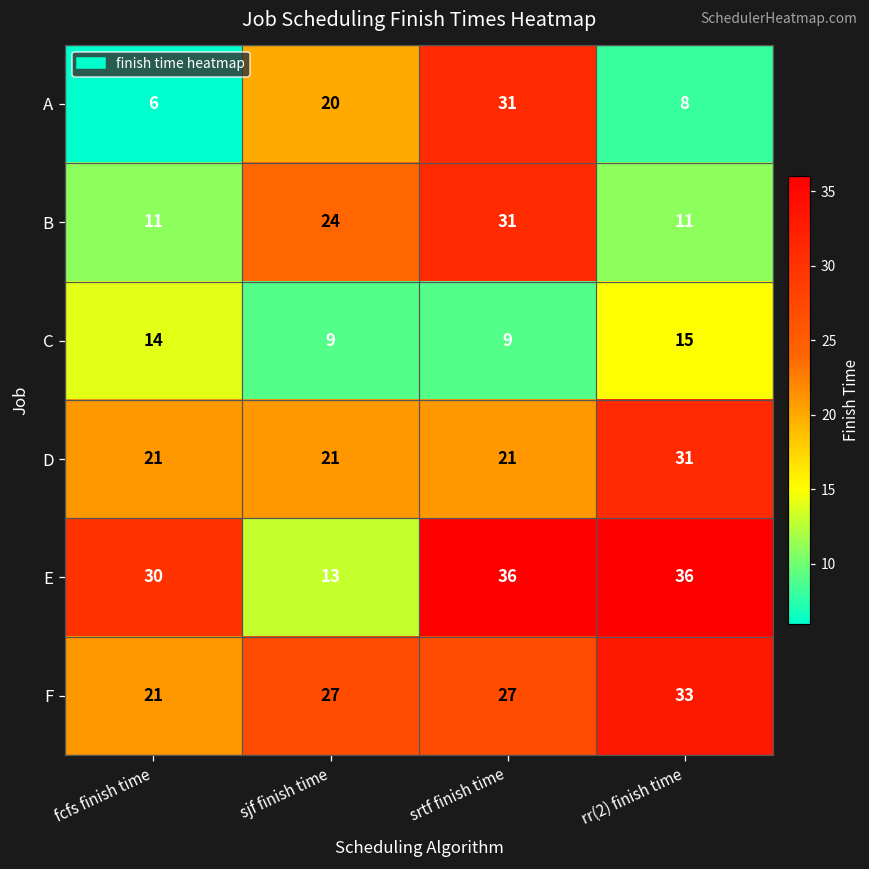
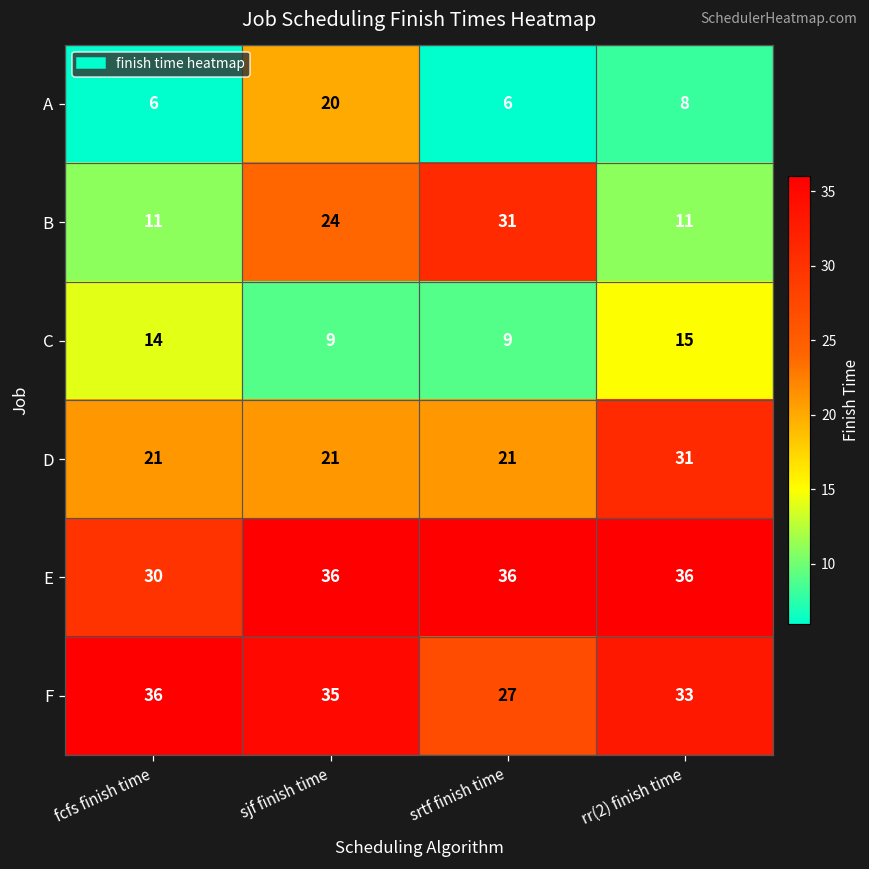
  {
    "A": {
      "fcfs finish time": 6,
      "sjf finish time": 20,
-     "srtf finish time": 31,
+     "srtf finish time": 6,
      "rr(2) finish time": 8
    },
    "B": {
      "fcfs finish time": 11,
      "sjf finish time": 24,
      "srtf finish time": 31,
      "rr(2) finish time": 11
    },
    "C": {
      "fcfs finish time": 14,
      "sjf finish time": 9,
      "srtf finish time": 9,
      "rr(2) finish time": 15
    },
    "D": {
      "fcfs finish time": 21,
      "sjf finish time": 21,
      "srtf finish time": 21,
      "rr(2) finish time": 31
    },
    "E": {
      "fcfs finish time": 30,
-     "sjf finish time": 13,
+     "sjf finish time": 36,
      "srtf finish time": 36,
      "rr(2) finish time": 36
    },
    "F": {
-     "fcfs finish time": 21,
-     "sjf finish time": 27,
+     "fcfs finish time": 36,
+     "sjf finish time": 35,
      "srtf finish time": 27,
      "rr(2) finish time": 33
    }
  }
